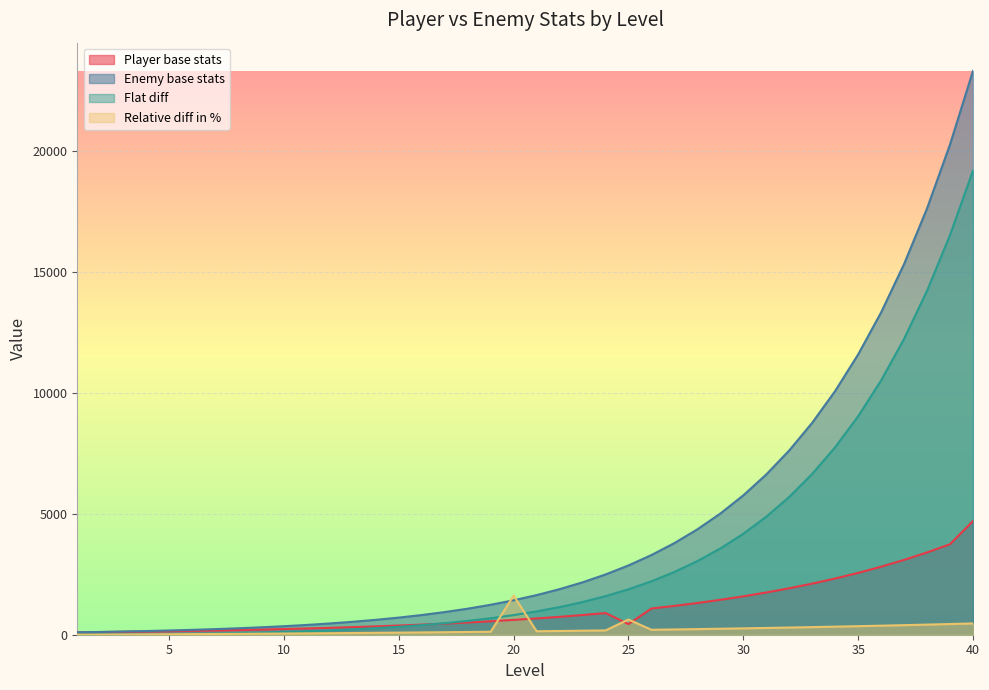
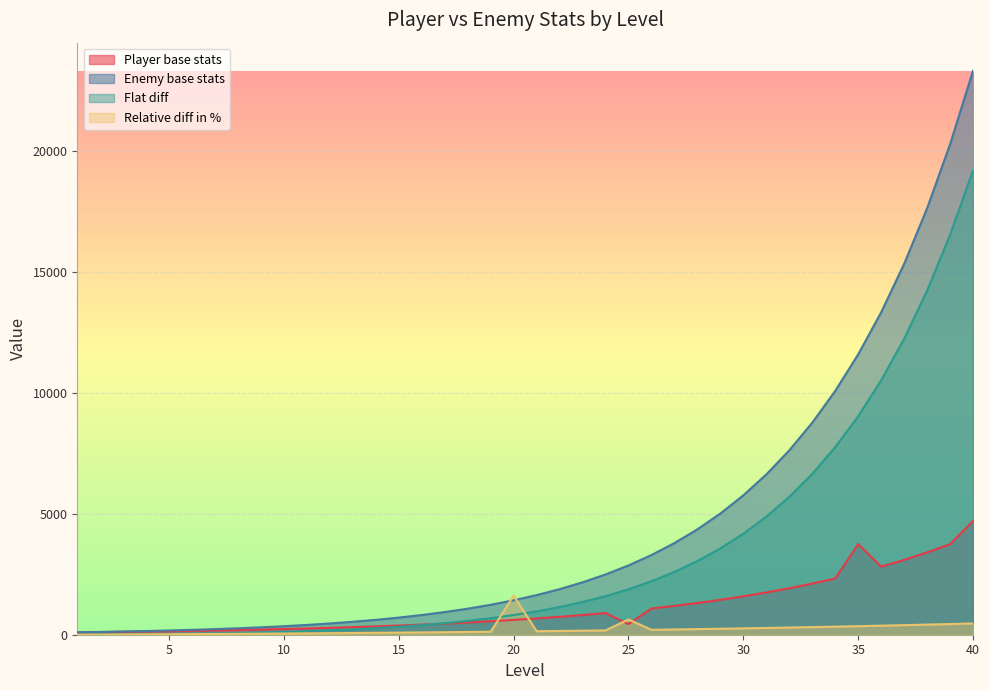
  {
    "Player base stats": {
      "10": 200,
      "20": 600,
      "25": 400,
      "30": 1600,
-     "35": 2600,
+     "35": 3700,
      "40": 4700
    },
    "Relative diff in %": {
      "15": 100,
      "20": 1600,
      "25": 600,
      "30": 300,
      "35": 400,
      "40": 500
    }
  }
